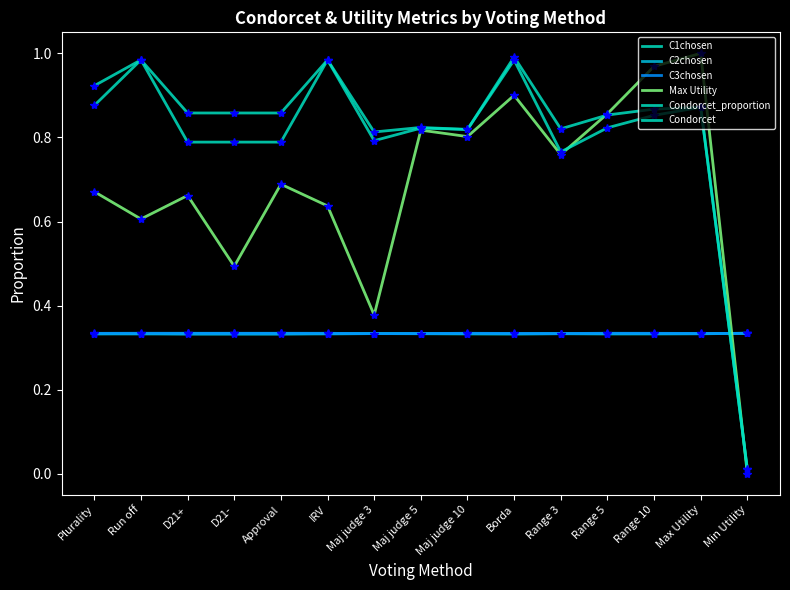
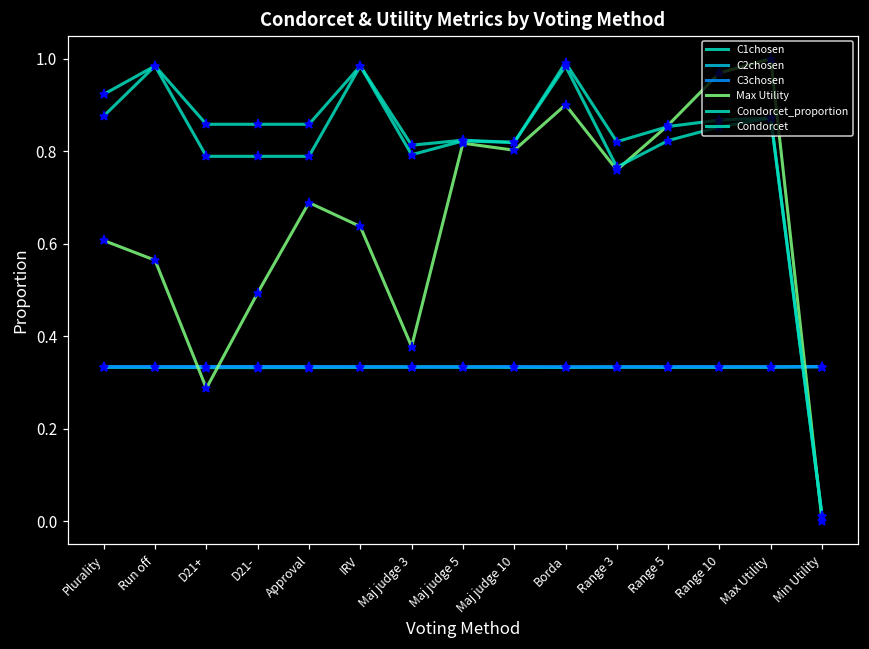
  {
    "Max Utility": {
-     "Plurality": 0.67,
-     "Run off": 0.61,
-     "D21+": 0.66,
+     "Plurality": 0.61,
+     "Run off": 0.56,
+     "D21+": 0.29,
      "D21-": 0.49,
      "Approval": 0.69,
      "IRV": 0.64,
      "Maj judge 3": 0.38,
      "Maj judge 10": 0.80,
      "Borda": 0.90,
      "Range 3": 0.76,
      "Min Utility": 0.00
    }
  }
